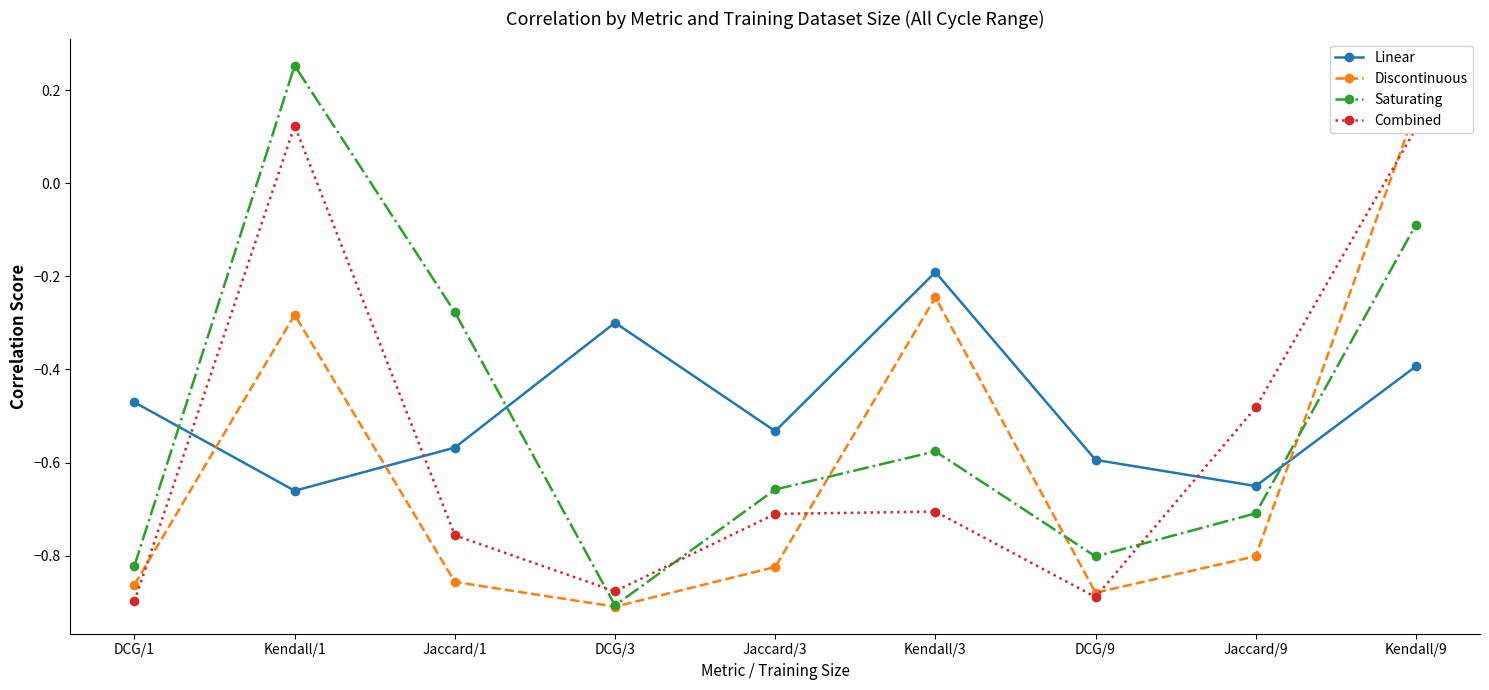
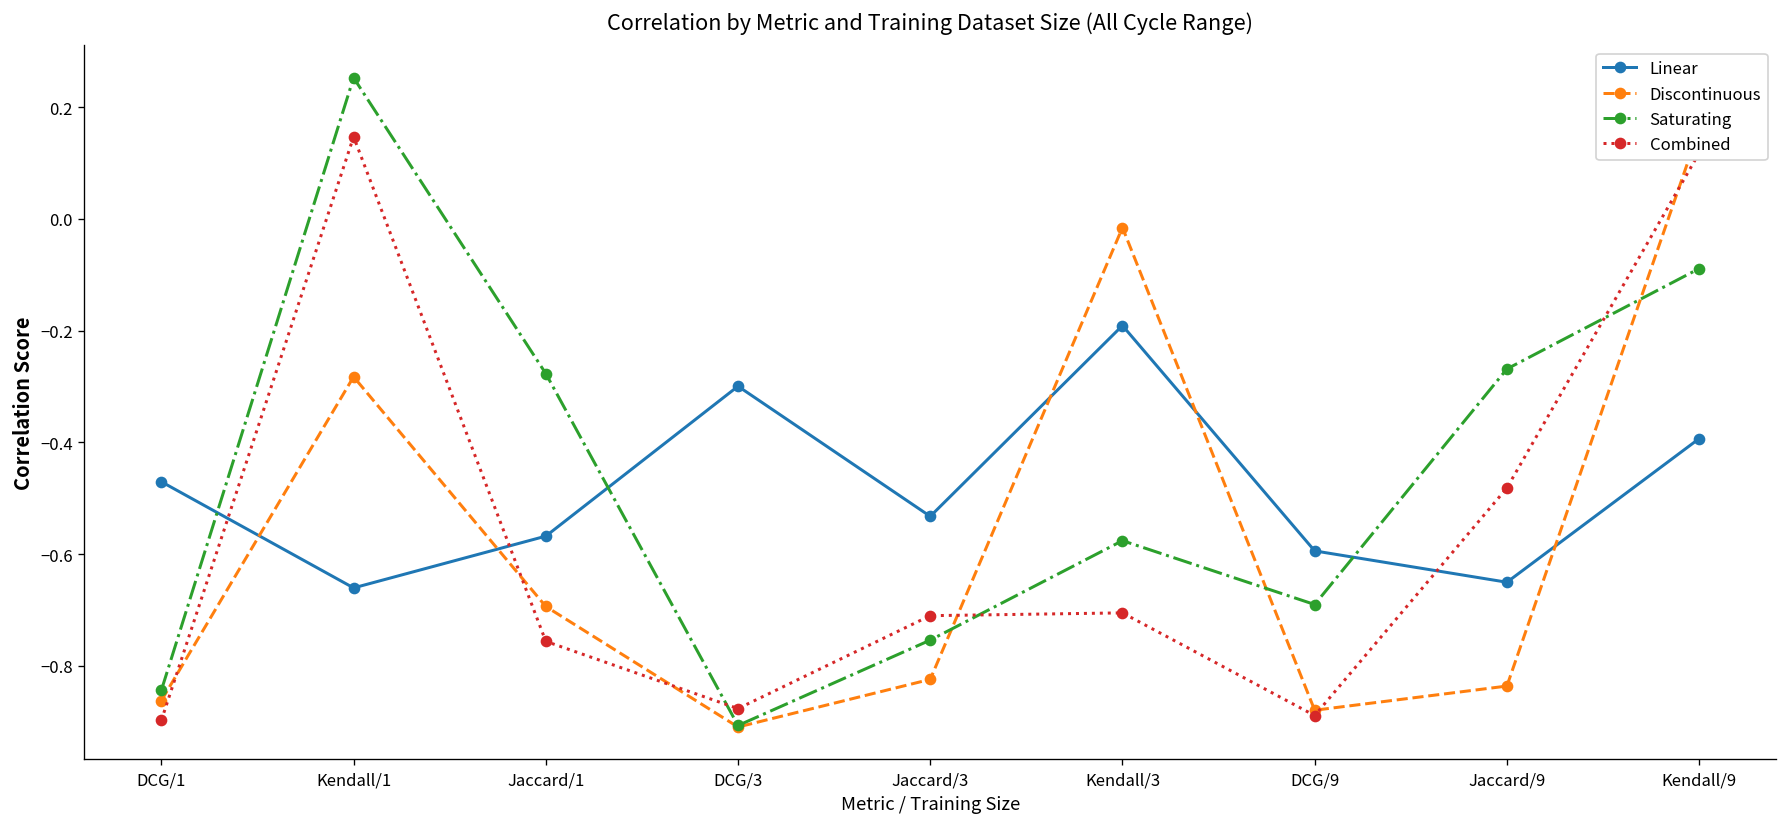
  {
    "Linear": {
      "DCG/1": -0.47,
      "Kendall/1": -0.66,
      "Jaccard/1": -0.57,
      "DCG/3": -0.30,
      "Jaccard/3": -0.53,
      "Kendall/3": -0.19,
      "DCG/9": -0.59,
      "Jaccard/9": -0.65,
      "Kendall/9": -0.39
    },
    "Discontinuous": {
      "DCG/1": -0.86,
      "Kendall/1": -0.28,
-     "Jaccard/1": -0.86,
+     "Jaccard/1": -0.69,
      "Jaccard/3": -0.82,
-     "Kendall/3": -0.25,
+     "Kendall/3": -0.02,
      "DCG/9": -0.88,
-     "Jaccard/9": -0.80
+     "Jaccard/9": -0.84
    },
    "Saturating": {
-     "DCG/1": -0.82,
+     "DCG/1": -0.84,
      "Kendall/1": 0.25,
      "Jaccard/1": -0.28,
-     "Jaccard/3": -0.66,
+     "Jaccard/3": -0.75,
      "Kendall/3": -0.58,
-     "DCG/9": -0.80,
-     "Jaccard/9": -0.71,
+     "DCG/9": -0.69,
+     "Jaccard/9": -0.27,
      "Kendall/9": -0.09
    },
    "Combined": {
      "DCG/1": -0.90,
-     "Kendall/1": 0.12,
+     "Kendall/1": 0.15,
      "Jaccard/1": -0.76,
      "DCG/3": -0.88,
      "Jaccard/3": -0.71,
      "Kendall/3": -0.71,
      "DCG/9": -0.89,
      "Jaccard/9": -0.48
    }
  }
